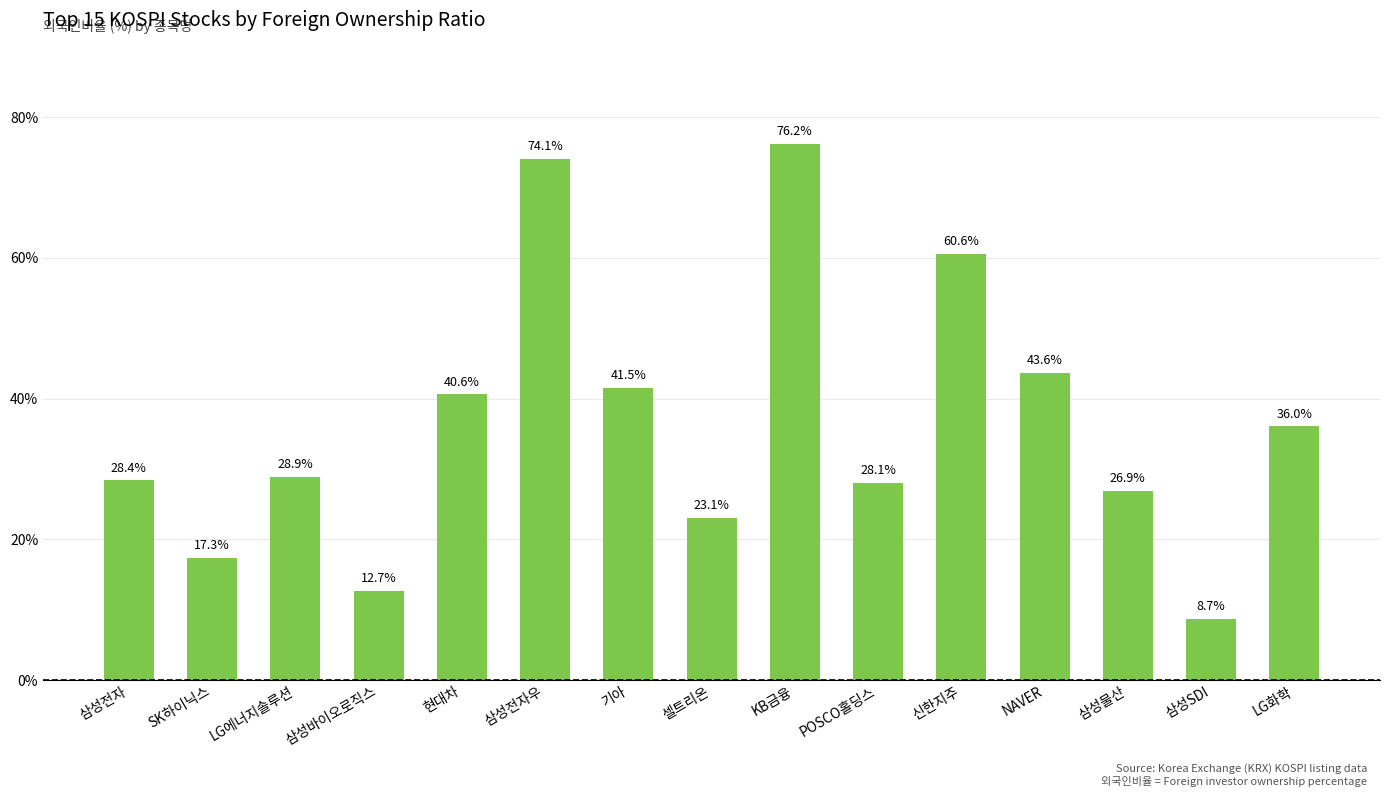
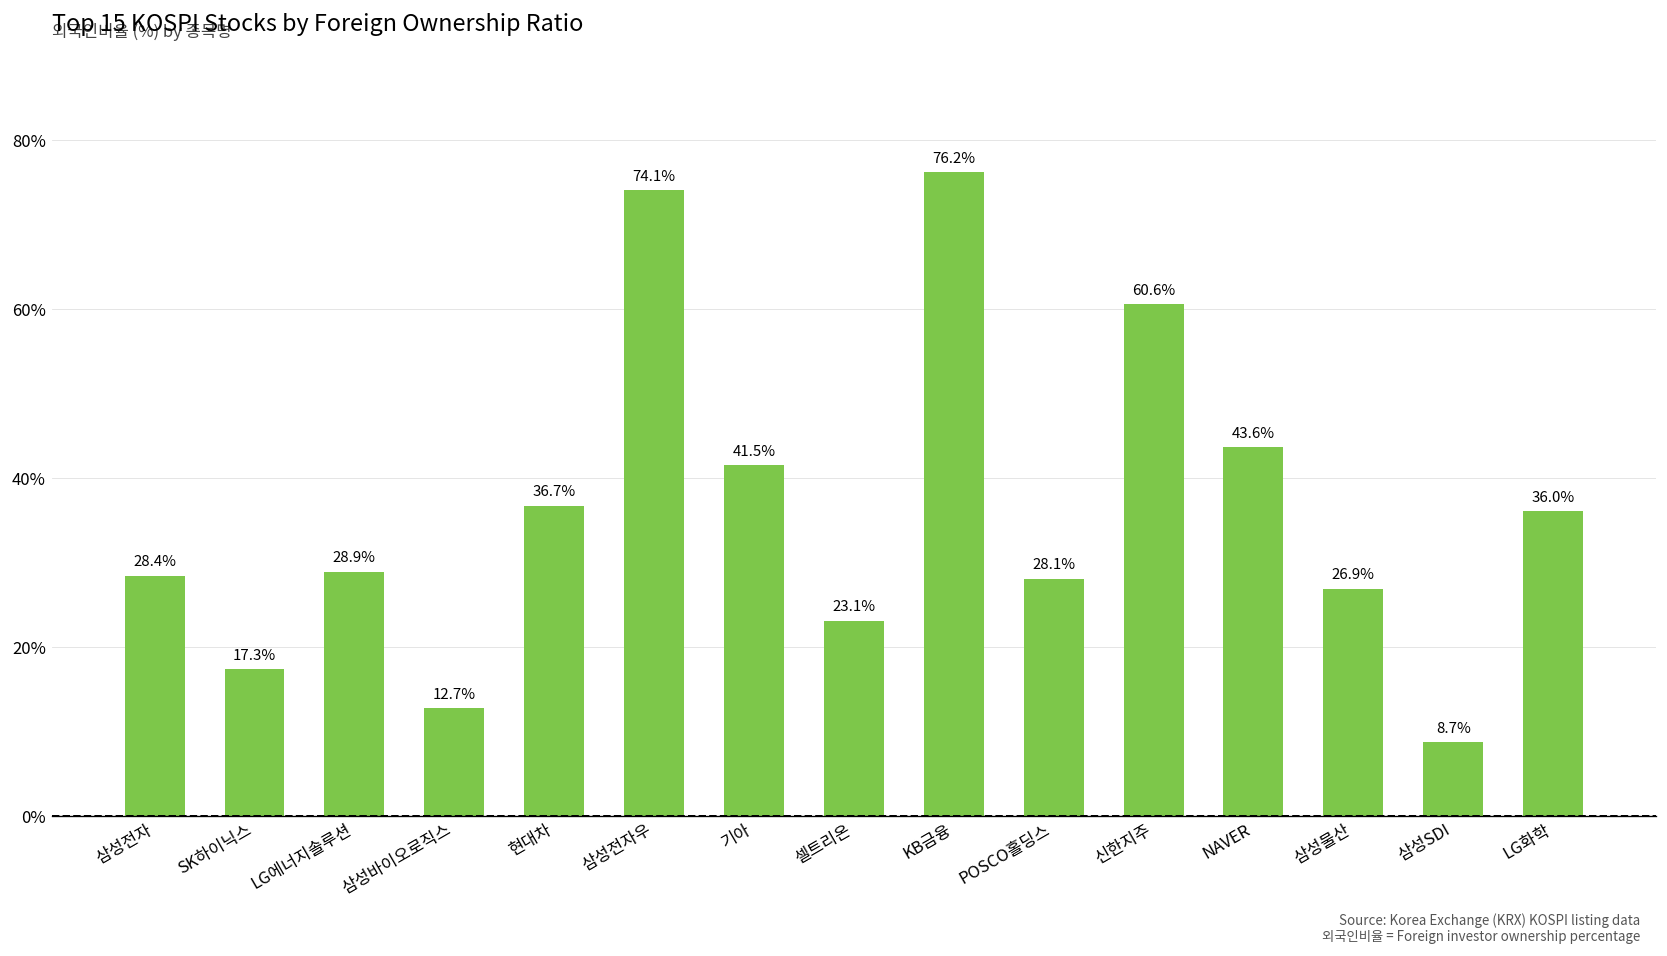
  {
    "삼성전자": "28.4%",
    "SK하이닉스": "17.3%",
    "LG에너지솔루션": "28.9%",
    "삼성바이오로직스": "12.7%",
-   "현대차": "40.6%",
+   "현대차": "36.7%",
    "삼성전자우": "74.1%",
    "기아": "41.5%",
    "셀트리온": "23.1%",
    "KB금융": "76.2%",
    "POSCO홀딩스": "28.1%",
    "신한지주": "60.6%",
    "NAVER": "43.6%",
    "삼성물산": "26.9%",
    "삼성SDI": "8.7%",
    "LG화학": "36.0%"
  }
